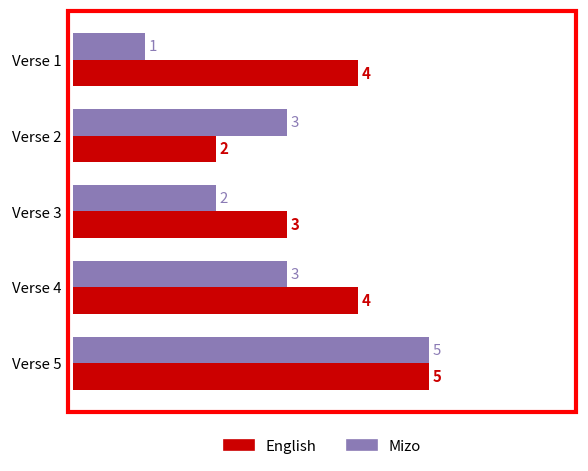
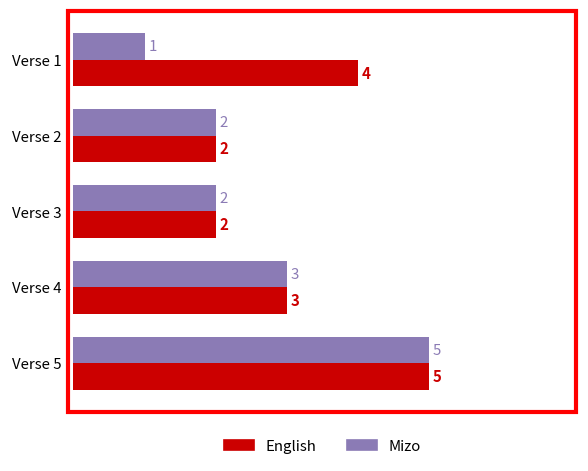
  {
    "English": {
      "Verse 1": 4,
      "Verse 2": 2,
-     "Verse 3": 3,
-     "Verse 4": 4,
+     "Verse 3": 2,
+     "Verse 4": 3,
      "Verse 5": 5
    },
    "Mizo": {
      "Verse 1": 1,
-     "Verse 2": 3,
+     "Verse 2": 2,
      "Verse 3": 2,
      "Verse 4": 3,
      "Verse 5": 5
    }
  }
